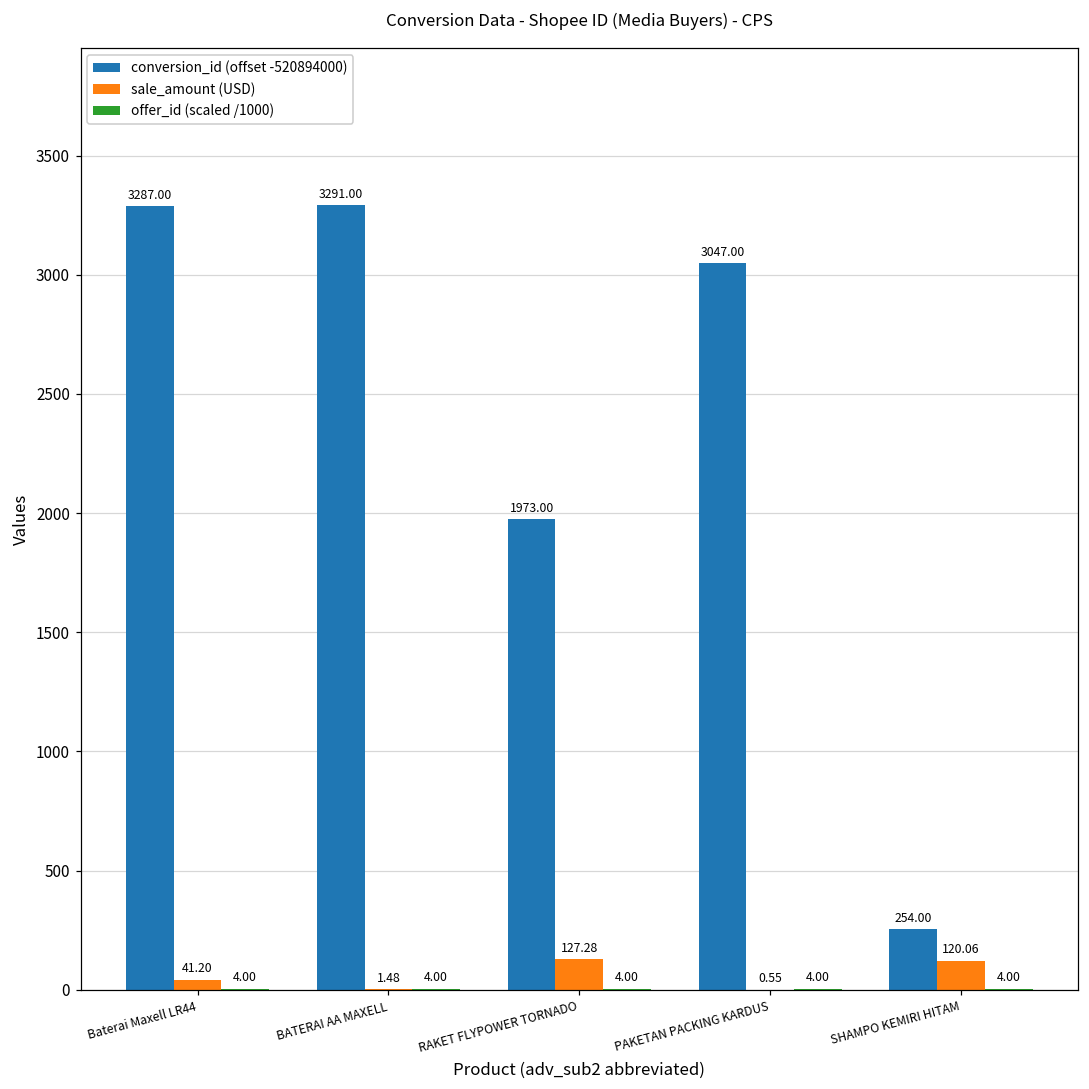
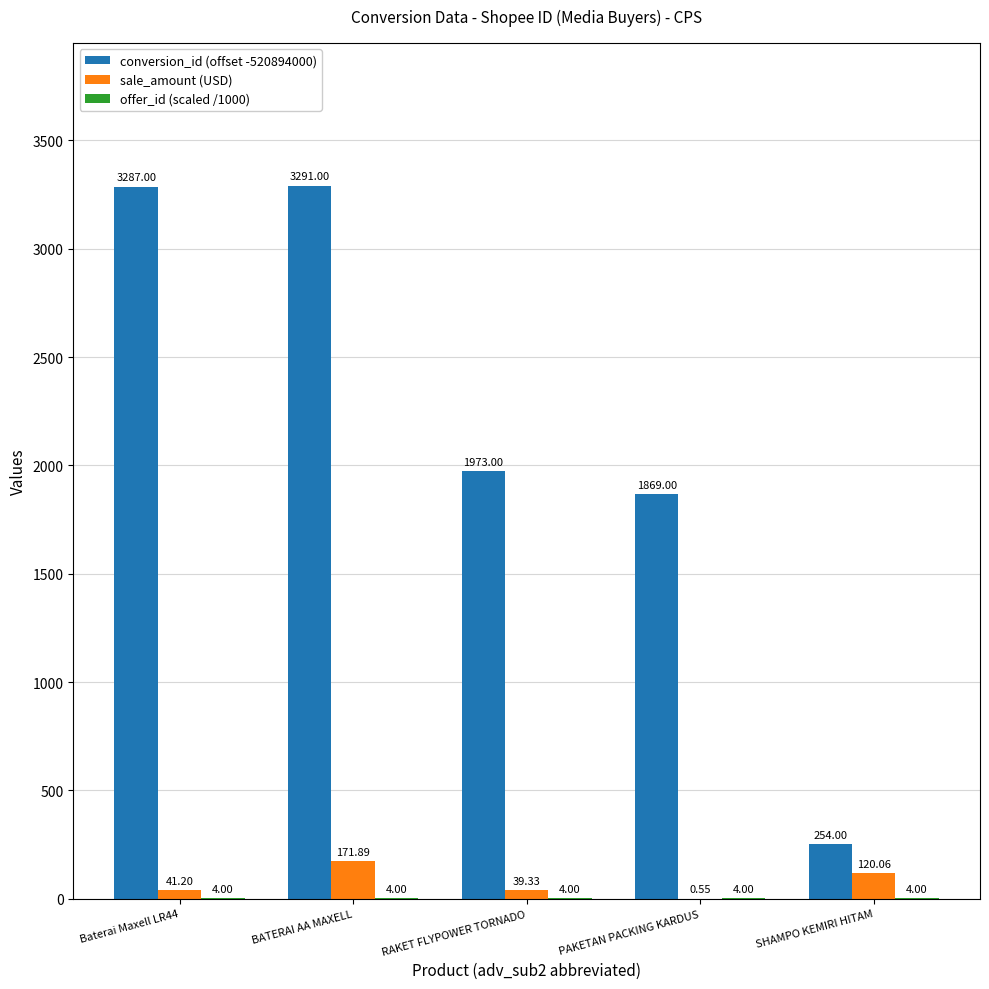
  {
    "conversion_id (offset -520894000)": {
      "Baterai Maxell LR44": 3287.00,
      "BATERAI AA MAXELL": 3291.00,
      "RAKET FLYPOWER TORNADO": 1973.00,
-     "PAKETAN PACKING KARDUS": 3047.00,
+     "PAKETAN PACKING KARDUS": 1869.00,
      "SHAMPO KEMIRI HITAM": 254.00
    },
    "sale_amount (USD)": {
      "Baterai Maxell LR44": 41.20,
-     "BATERAI AA MAXELL": 1.48,
-     "RAKET FLYPOWER TORNADO": 127.28,
+     "BATERAI AA MAXELL": 171.89,
+     "RAKET FLYPOWER TORNADO": 39.33,
      "PAKETAN PACKING KARDUS": 0.55,
      "SHAMPO KEMIRI HITAM": 120.06
    },
    "offer_id (scaled /1000)": {
      "Baterai Maxell LR44": 4.00,
      "BATERAI AA MAXELL": 4.00,
      "RAKET FLYPOWER TORNADO": 4.00,
      "PAKETAN PACKING KARDUS": 4.00,
      "SHAMPO KEMIRI HITAM": 4.00
    }
  }
